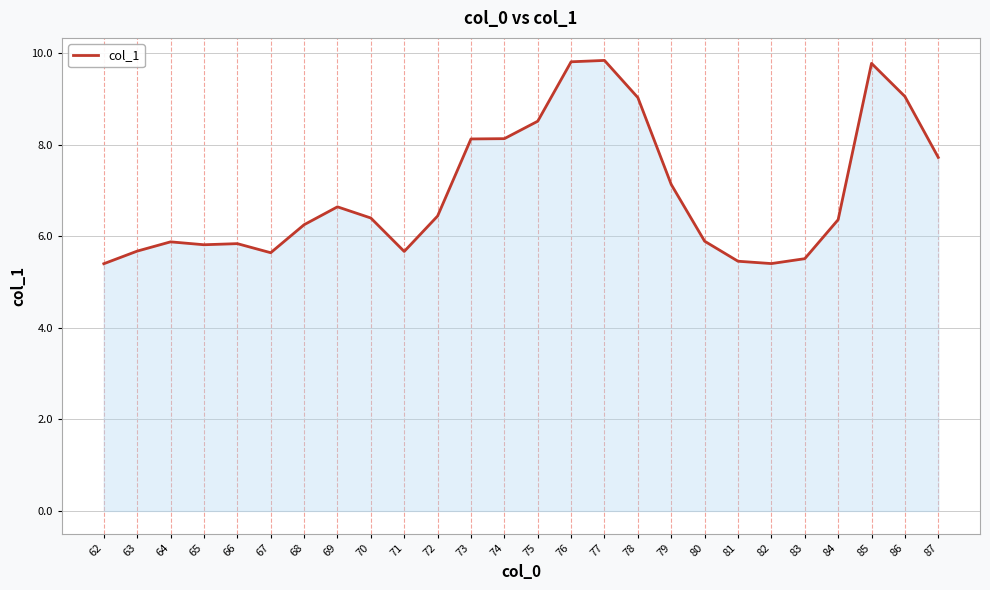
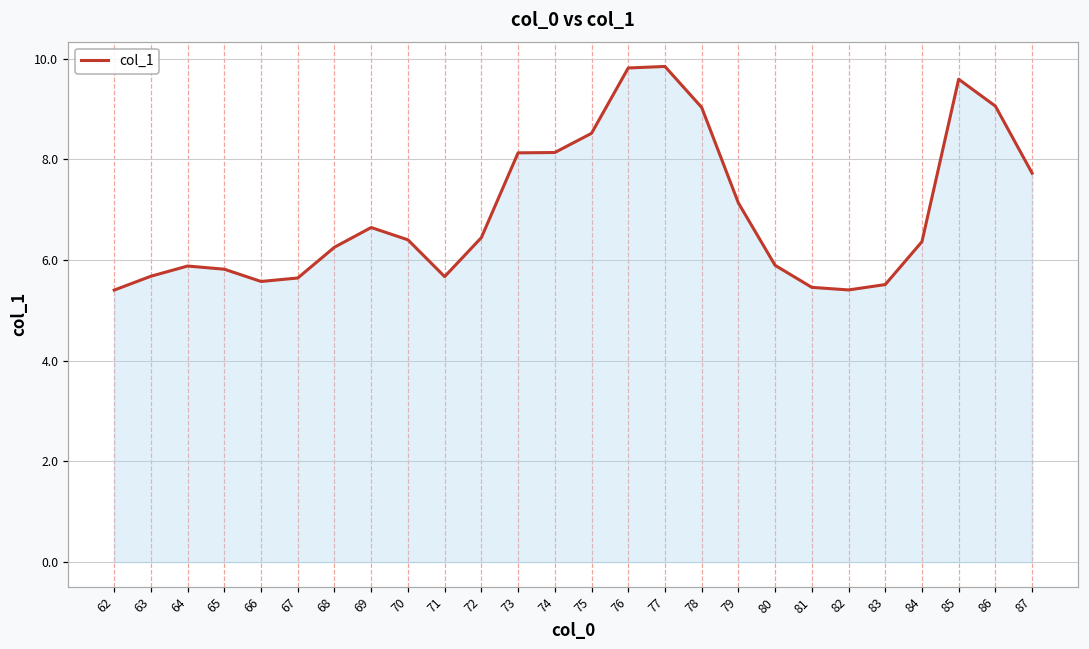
  {
    "62": 5.4,
    "63": 5.7,
    "64": 5.9,
    "65": 5.8,
-   "66": 5.8,
+   "66": 5.6,
    "67": 5.6,
    "68": 6.3,
    "69": 6.6,
    "70": 6.4,
    "71": 5.7,
    "72": 6.4,
    "73": 8.1,
    "74": 8.1,
    "75": 8.5,
    "76": 9.8,
    "77": 9.8,
    "78": 9.0,
    "79": 7.1,
    "80": 5.9,
    "81": 5.5,
    "82": 5.4,
    "83": 5.5,
    "84": 6.4,
-   "85": 9.8,
+   "85": 9.6,
    "86": 9.1,
    "87": 7.7
  }
